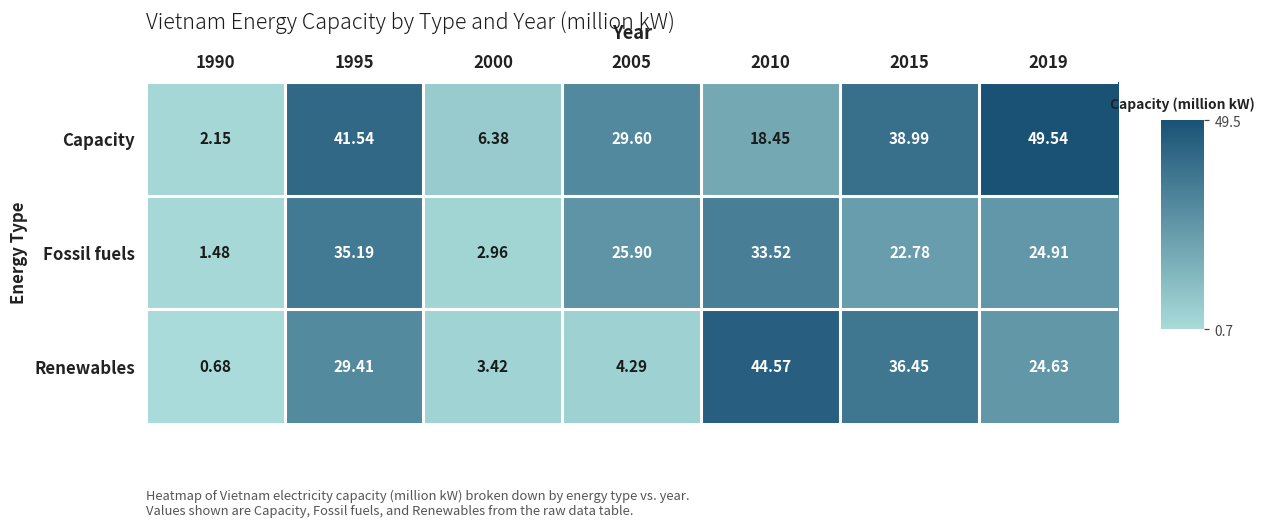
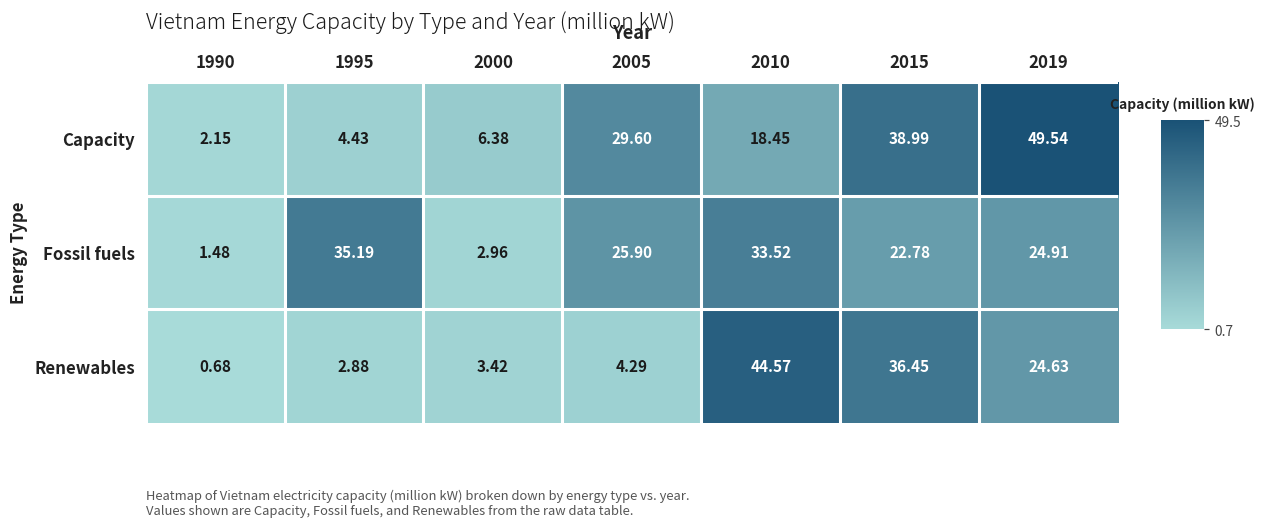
  {
    "Capacity": {
      "1990": 2.15,
-     "1995": 41.54,
+     "1995": 4.43,
      "2000": 6.38,
      "2005": 29.60,
      "2010": 18.45,
      "2015": 38.99,
      "2019": 49.54
    },
    "Fossil fuels": {
      "1990": 1.48,
      "1995": 35.19,
      "2000": 2.96,
      "2005": 25.90,
      "2010": 33.52,
      "2015": 22.78,
      "2019": 24.91
    },
    "Renewables": {
      "1990": 0.68,
-     "1995": 29.41,
+     "1995": 2.88,
      "2000": 3.42,
      "2005": 4.29,
      "2010": 44.57,
      "2015": 36.45,
      "2019": 24.63
    }
  }
